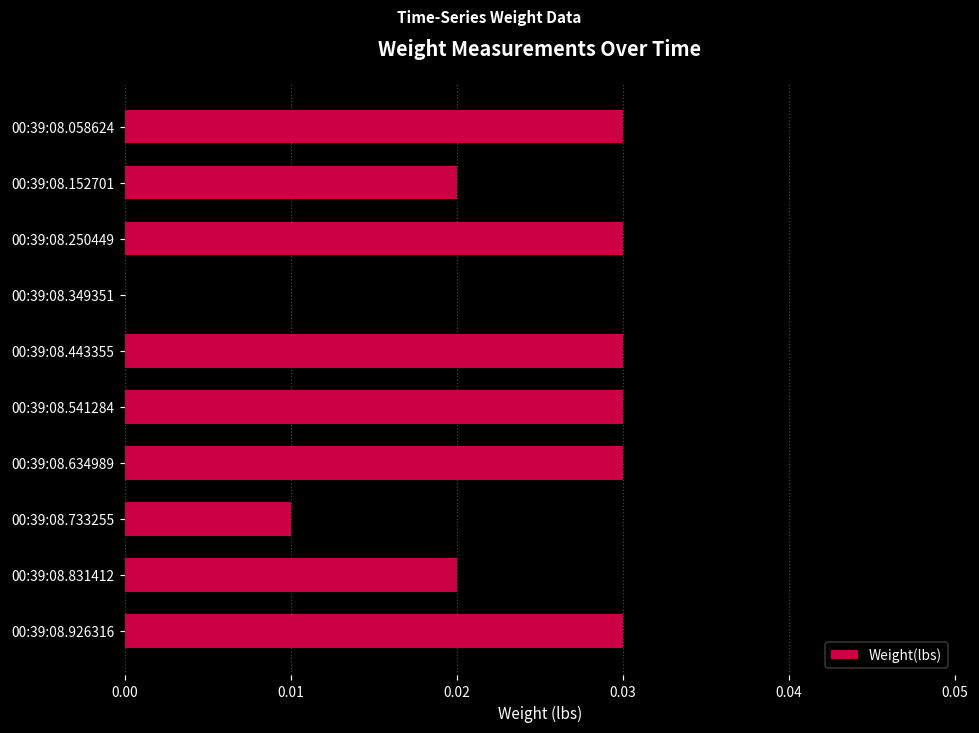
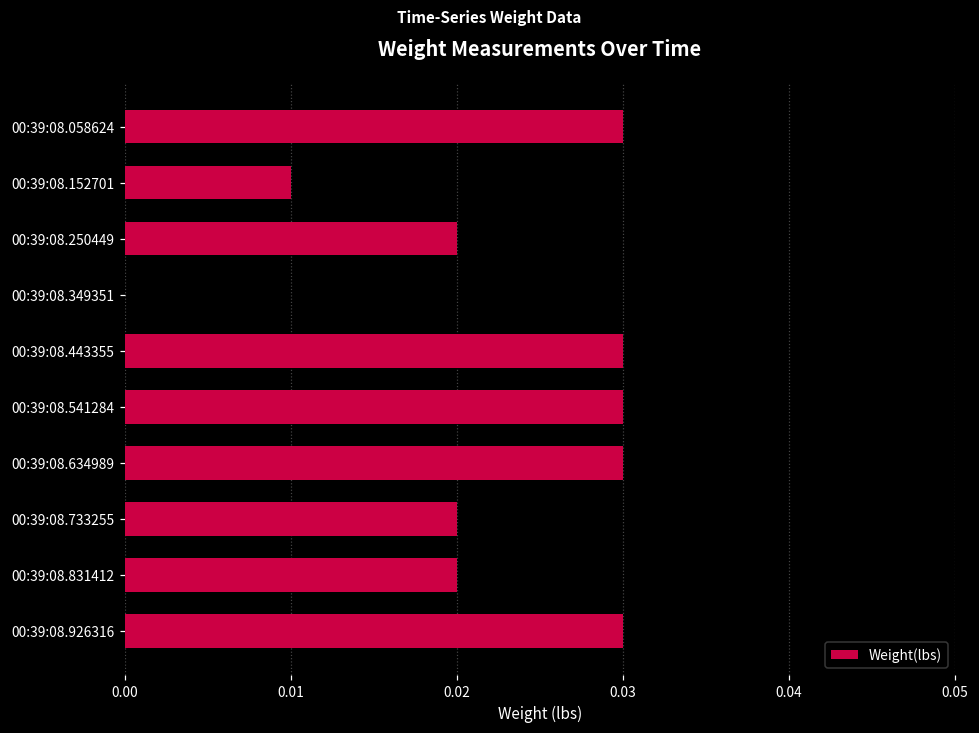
  {
    "00:39:08.058624": 0.03,
-   "00:39:08.152701": 0.02,
-   "00:39:08.250449": 0.03,
+   "00:39:08.152701": 0.01,
+   "00:39:08.250449": 0.02,
    "00:39:08.349351": 0.00,
    "00:39:08.443355": 0.03,
    "00:39:08.541284": 0.03,
    "00:39:08.634989": 0.03,
-   "00:39:08.733255": 0.01,
+   "00:39:08.733255": 0.02,
    "00:39:08.831412": 0.02,
    "00:39:08.926316": 0.03
  }
